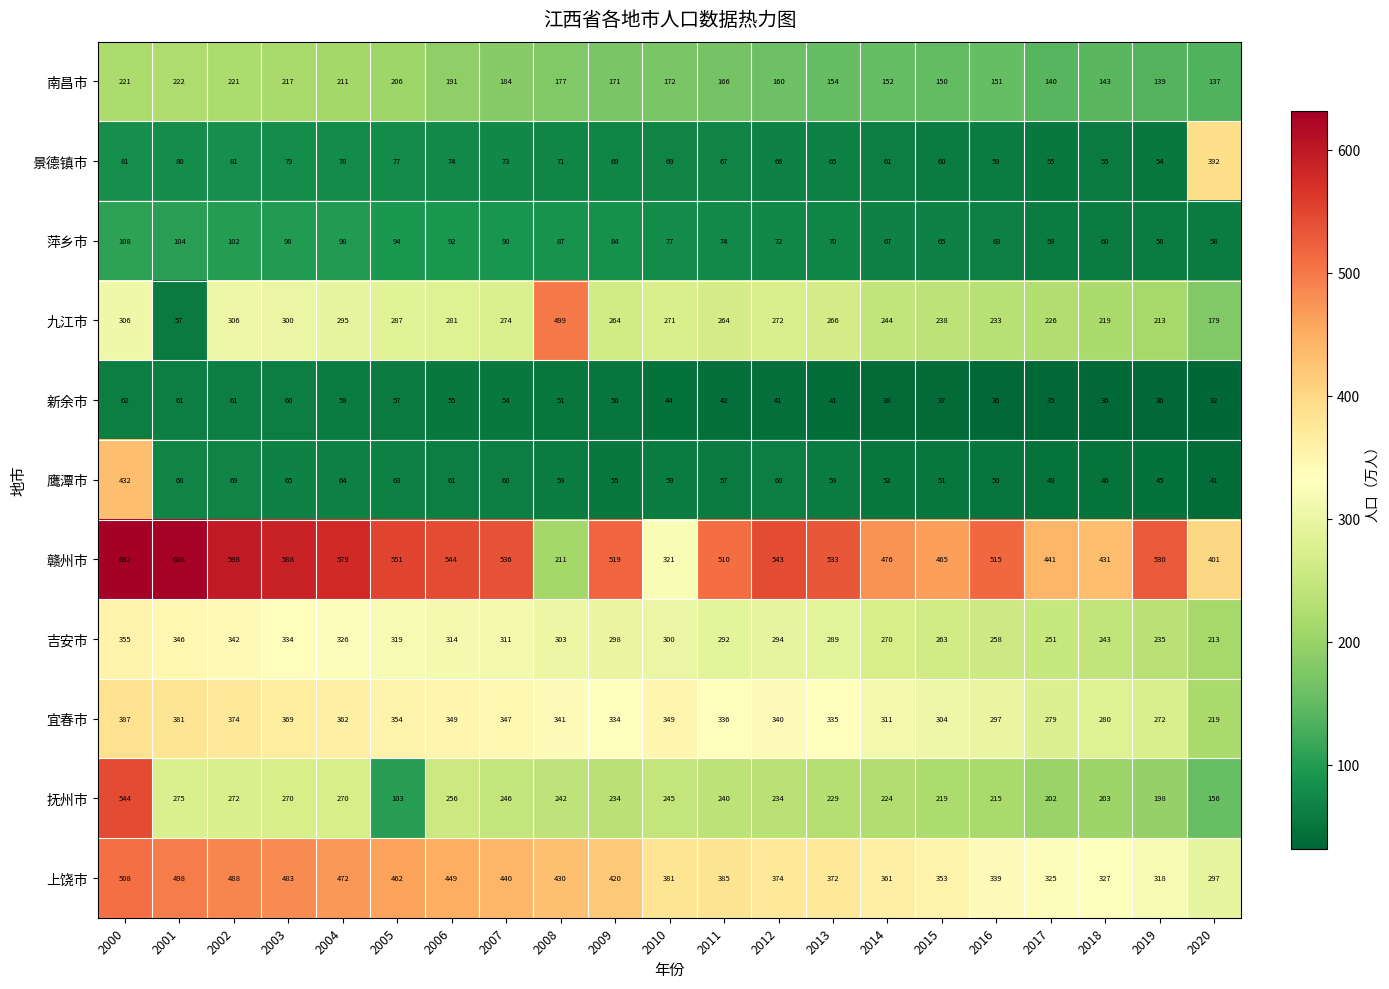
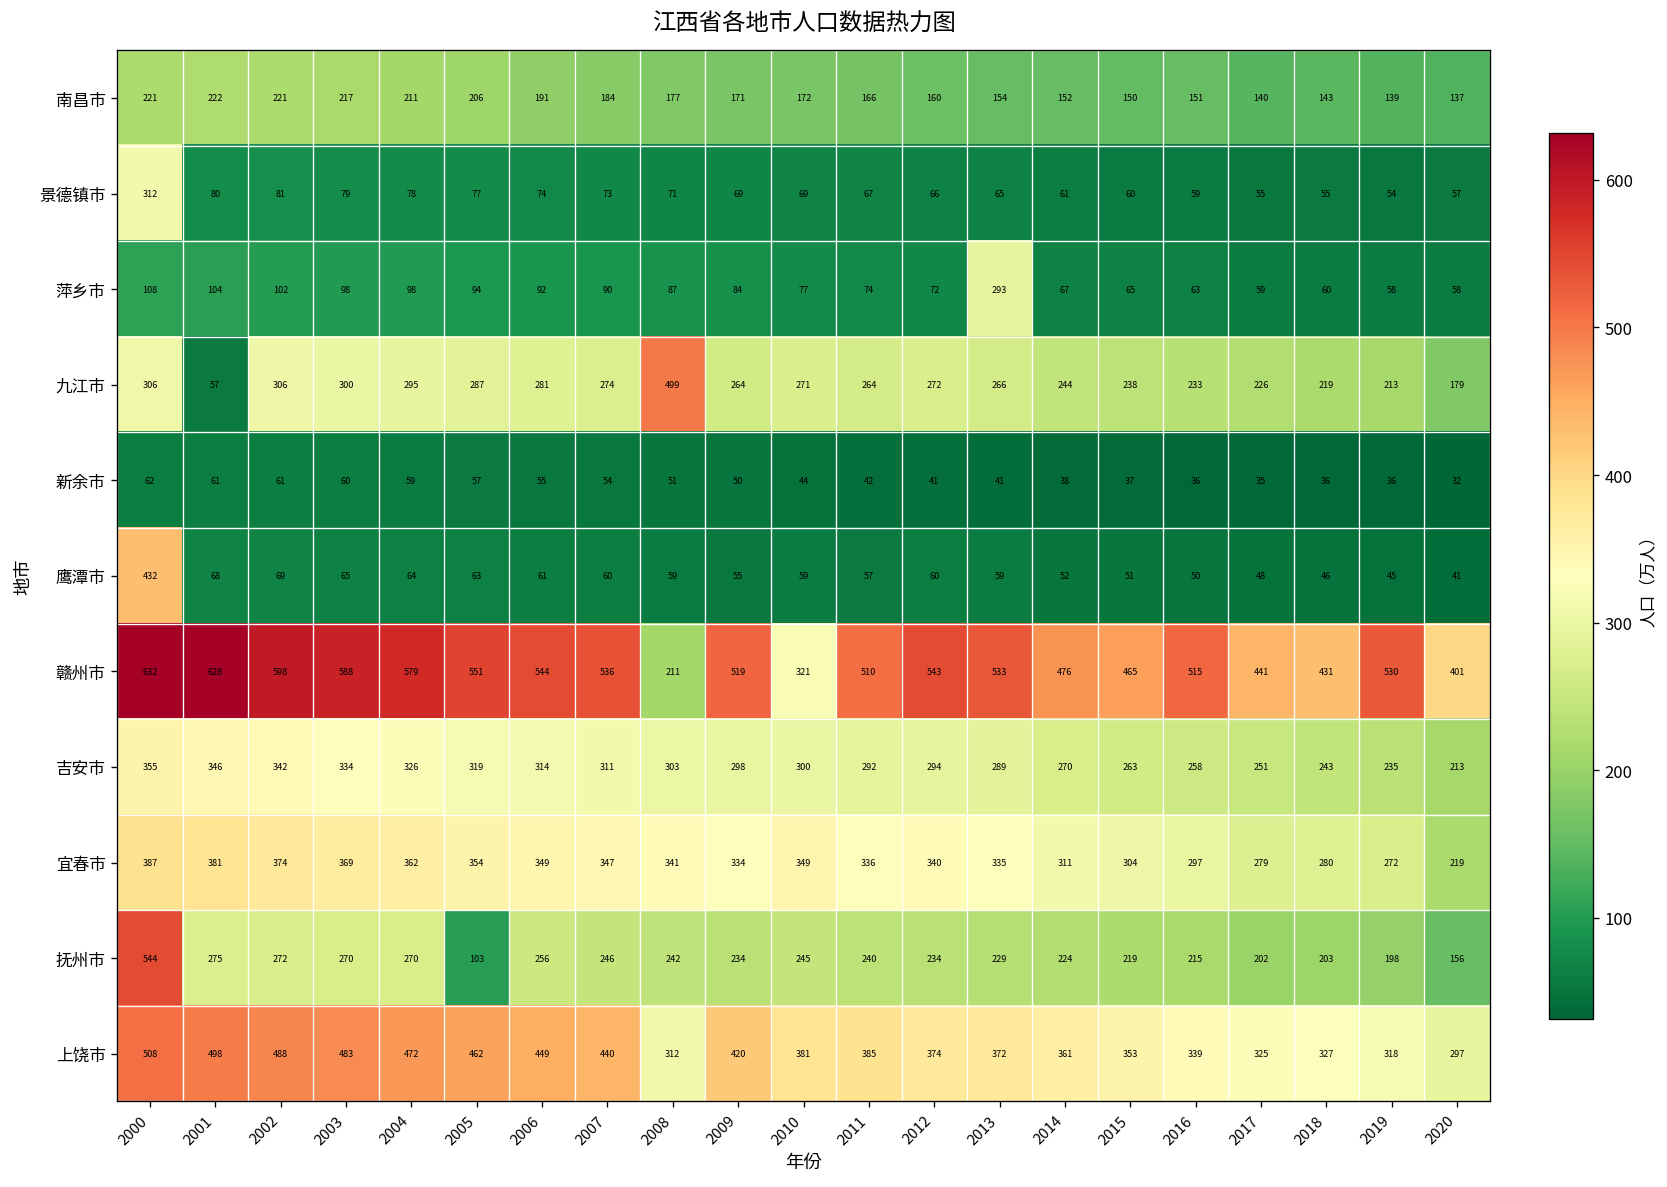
  {
    "景德镇市": {
-     "2000": 81,
+     "2000": 312,
      "2001": 80,
      "2002": 81,
      "2003": 79,
      "2004": 78,
      "2005": 77,
      "2006": 74,
      "2007": 73,
      "2008": 71,
      "2009": 69,
      "2010": 69,
      "2011": 67,
      "2012": 66,
      "2013": 65,
      "2014": 61,
      "2015": 60,
      "2016": 59,
      "2017": 55,
      "2018": 55,
      "2019": 54,
-     "2020": 392
+     "2020": 57
    },
    "萍乡市": {
      "2000": 108,
      "2001": 104,
      "2002": 102,
      "2003": 98,
      "2004": 98,
      "2005": 94,
      "2006": 92,
      "2007": 90,
      "2008": 87,
      "2009": 84,
      "2010": 77,
      "2011": 74,
      "2012": 72,
-     "2013": 70,
+     "2013": 293,
      "2014": 67,
      "2015": 65,
      "2016": 63,
      "2017": 59,
      "2018": 60,
      "2019": 58,
      "2020": 58
    },
    "上饶市": {
      "2000": 508,
      "2001": 498,
      "2002": 488,
      "2003": 483,
      "2004": 472,
      "2005": 462,
      "2006": 449,
      "2007": 440,
-     "2008": 430,
+     "2008": 312,
      "2009": 420,
      "2010": 381,
      "2011": 385,
      "2012": 374,
      "2013": 372,
      "2014": 361,
      "2015": 353,
      "2016": 339,
      "2017": 325,
      "2018": 327,
      "2019": 318,
      "2020": 297
    }
  }
